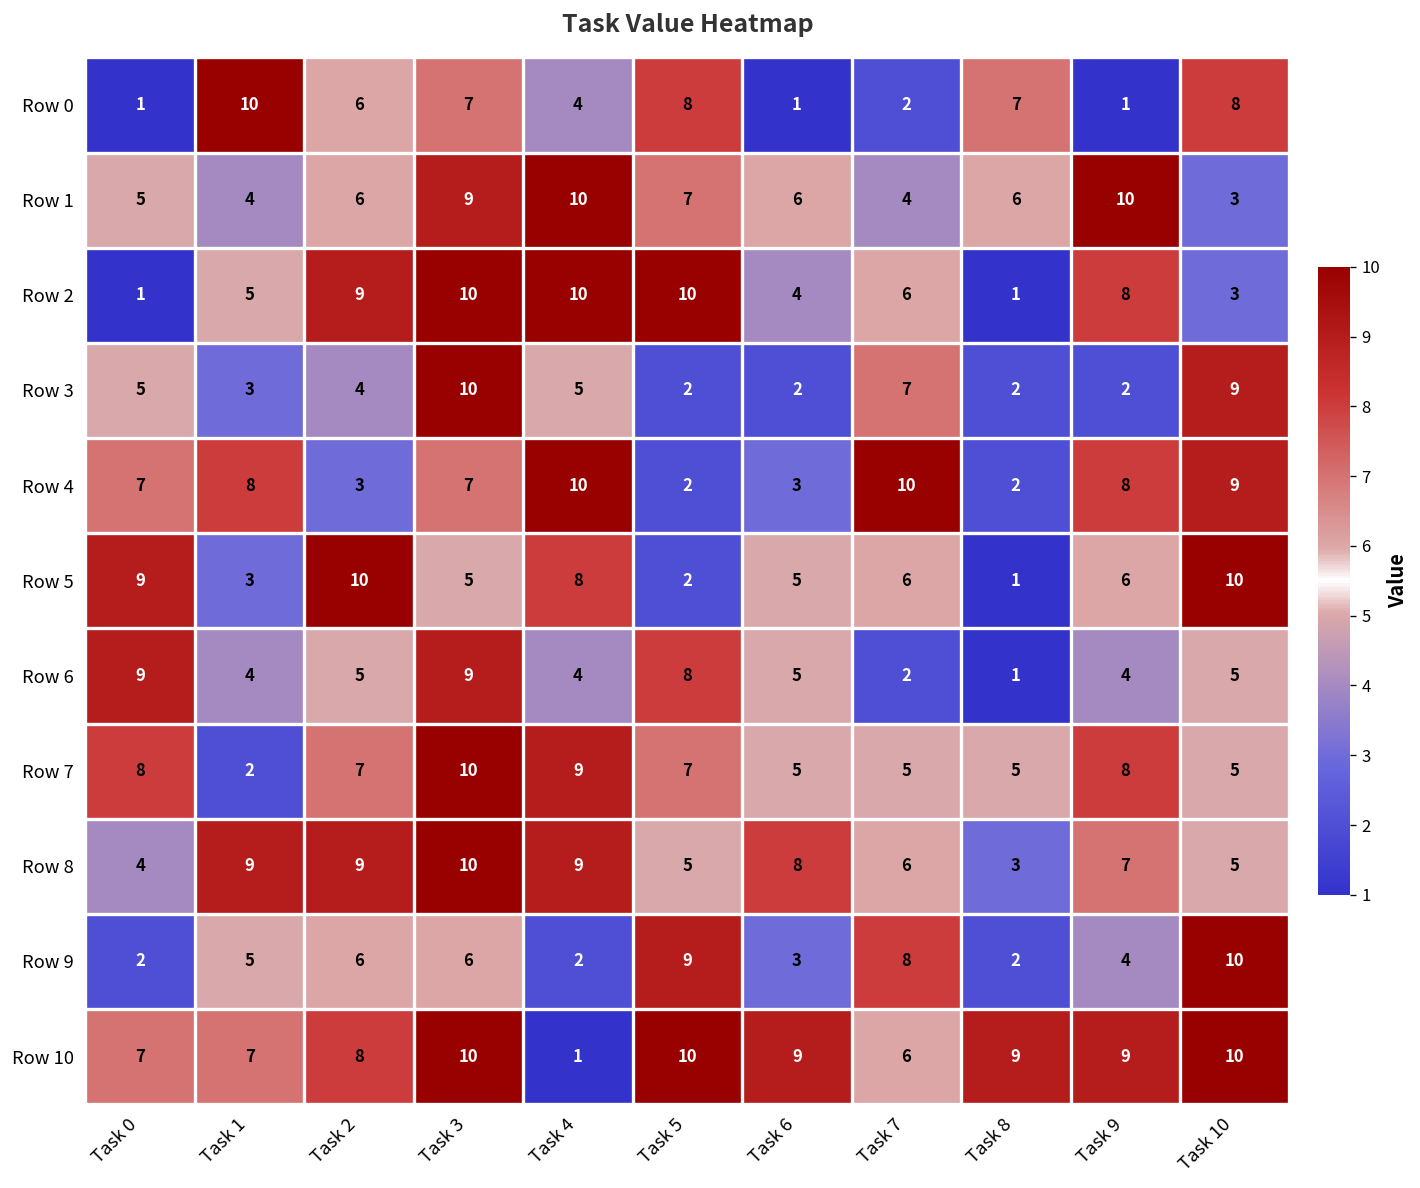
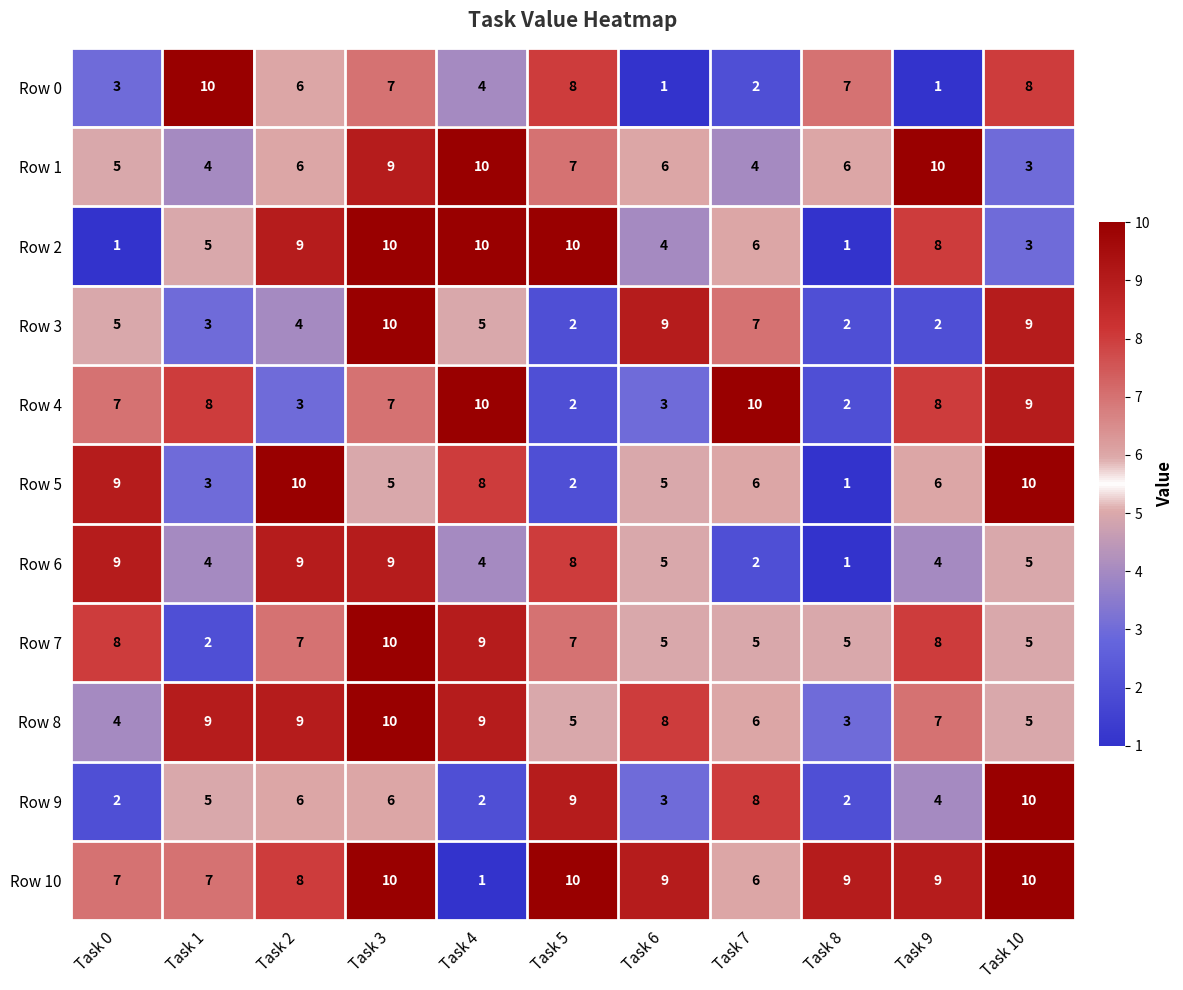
  {
    "Row 0": {
-     "Task 0": 1,
+     "Task 0": 3,
      "Task 1": 10,
      "Task 2": 6,
      "Task 3": 7,
      "Task 4": 4,
      "Task 5": 8,
      "Task 6": 1,
      "Task 7": 2,
      "Task 8": 7,
      "Task 9": 1,
      "Task 10": 8
    },
    "Row 1": {
      "Task 0": 5,
      "Task 1": 4,
      "Task 2": 6,
      "Task 3": 9,
      "Task 4": 10,
      "Task 5": 7,
      "Task 6": 6,
      "Task 7": 4,
      "Task 8": 6,
      "Task 9": 10,
      "Task 10": 3
    },
    "Row 2": {
      "Task 0": 1,
      "Task 1": 5,
      "Task 2": 9,
      "Task 3": 10,
      "Task 4": 10,
      "Task 5": 10,
      "Task 6": 4,
      "Task 7": 6,
      "Task 8": 1,
      "Task 9": 8,
      "Task 10": 3
    },
    "Row 3": {
      "Task 0": 5,
      "Task 1": 3,
      "Task 2": 4,
      "Task 3": 10,
      "Task 4": 5,
      "Task 5": 2,
-     "Task 6": 2,
+     "Task 6": 9,
      "Task 7": 7,
      "Task 8": 2,
      "Task 9": 2,
      "Task 10": 9
    },
    "Row 4": {
      "Task 0": 7,
      "Task 1": 8,
      "Task 2": 3,
      "Task 3": 7,
      "Task 4": 10,
      "Task 5": 2,
      "Task 6": 3,
      "Task 7": 10,
      "Task 8": 2,
      "Task 9": 8,
      "Task 10": 9
    },
    "Row 5": {
      "Task 0": 9,
      "Task 1": 3,
      "Task 2": 10,
      "Task 3": 5,
      "Task 4": 8,
      "Task 5": 2,
      "Task 6": 5,
      "Task 7": 6,
      "Task 8": 1,
      "Task 9": 6,
      "Task 10": 10
    },
    "Row 6": {
      "Task 0": 9,
      "Task 1": 4,
-     "Task 2": 5,
+     "Task 2": 9,
      "Task 3": 9,
      "Task 4": 4,
      "Task 5": 8,
      "Task 6": 5,
      "Task 7": 2,
      "Task 8": 1,
      "Task 9": 4,
      "Task 10": 5
    },
    "Row 7": {
      "Task 0": 8,
      "Task 1": 2,
      "Task 2": 7,
      "Task 3": 10,
      "Task 4": 9,
      "Task 5": 7,
      "Task 6": 5,
      "Task 7": 5,
      "Task 8": 5,
      "Task 9": 8,
      "Task 10": 5
    },
    "Row 8": {
      "Task 0": 4,
      "Task 1": 9,
      "Task 2": 9,
      "Task 3": 10,
      "Task 4": 9,
      "Task 5": 5,
      "Task 6": 8,
      "Task 7": 6,
      "Task 8": 3,
      "Task 9": 7,
      "Task 10": 5
    },
    "Row 9": {
      "Task 0": 2,
      "Task 1": 5,
      "Task 2": 6,
      "Task 3": 6,
      "Task 4": 2,
      "Task 5": 9,
      "Task 6": 3,
      "Task 7": 8,
      "Task 8": 2,
      "Task 9": 4,
      "Task 10": 10
    },
    "Row 10": {
      "Task 0": 7,
      "Task 1": 7,
      "Task 2": 8,
      "Task 3": 10,
      "Task 4": 1,
      "Task 5": 10,
      "Task 6": 9,
      "Task 7": 6,
      "Task 8": 9,
      "Task 9": 9,
      "Task 10": 10
    }
  }
